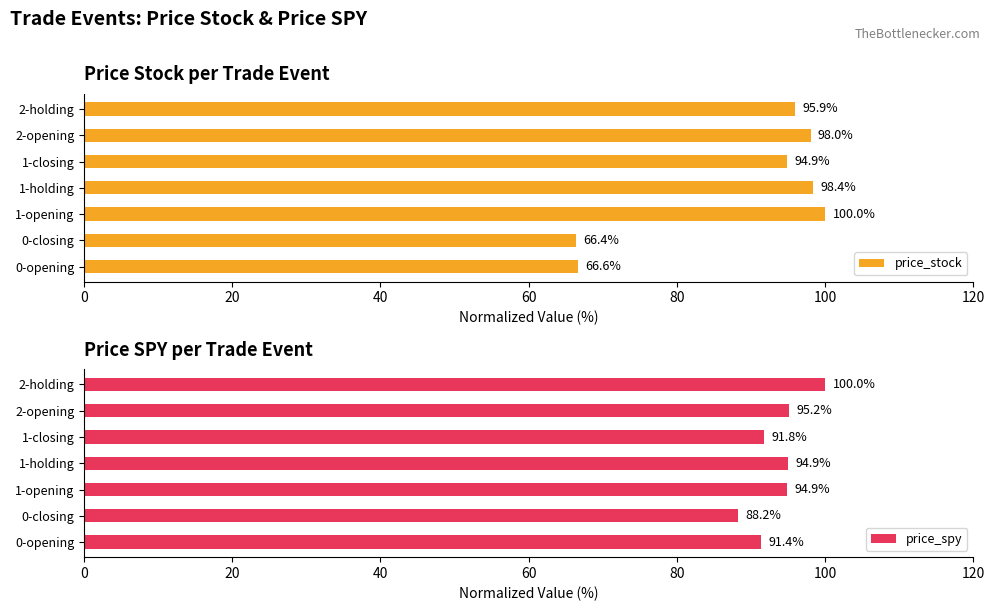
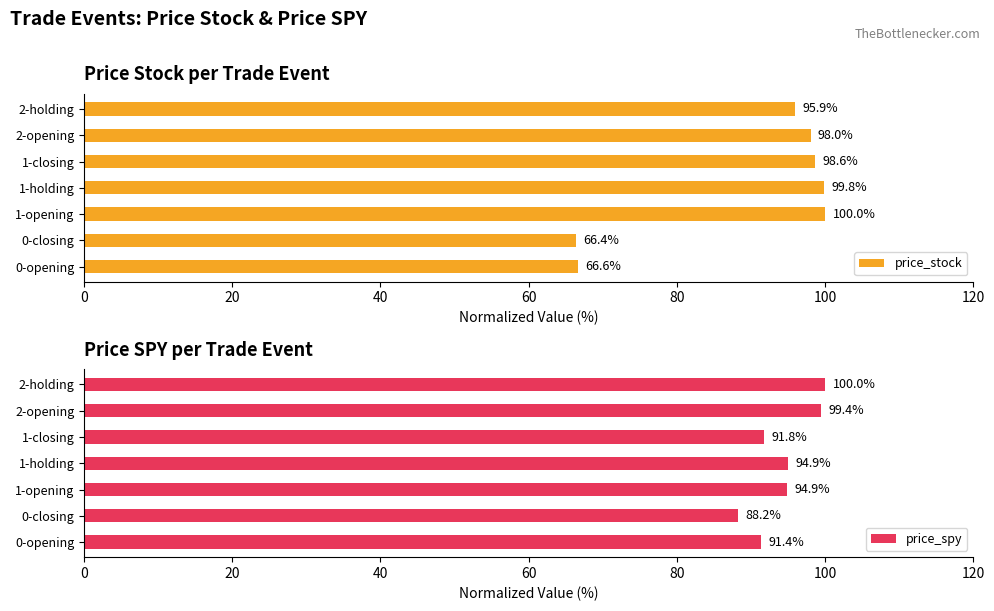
  {
    "Price Stock per Trade Event": {
      "2-holding": "95.9%",
      "2-opening": "98.0%",
-     "1-closing": "94.9%",
-     "1-holding": "98.4%",
+     "1-closing": "98.6%",
+     "1-holding": "99.8%",
      "1-opening": "100.0%",
      "0-closing": "66.4%",
      "0-opening": "66.6%"
    },
    "Price SPY per Trade Event": {
      "2-holding": "100.0%",
-     "2-opening": "95.2%",
+     "2-opening": "99.4%",
      "1-closing": "91.8%",
      "1-holding": "94.9%",
      "1-opening": "94.9%",
      "0-closing": "88.2%",
      "0-opening": "91.4%"
    }
  }
